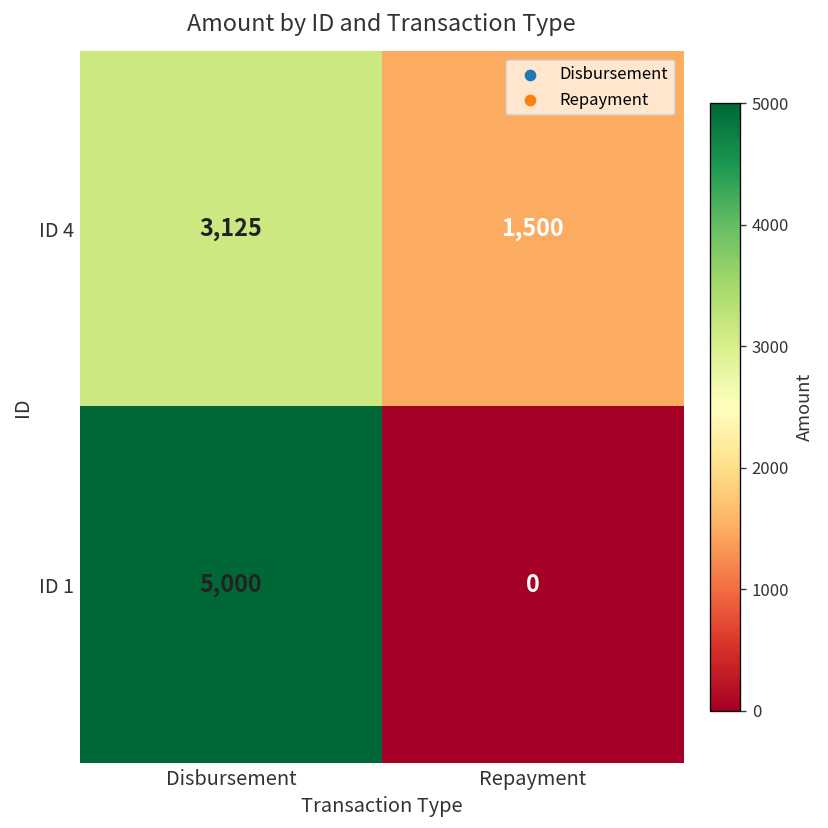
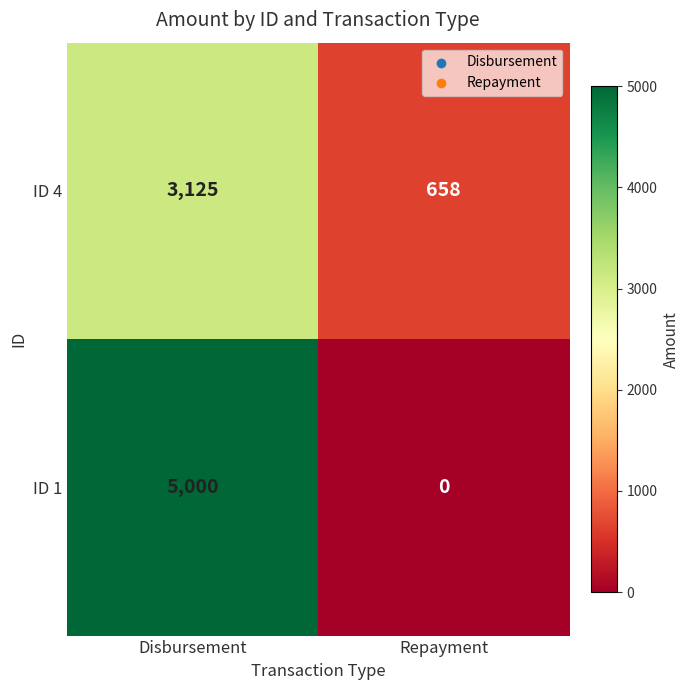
  {
    "ID 4": {
      "Disbursement": "3,125",
-     "Repayment": "1,500"
+     "Repayment": "658"
    },
    "ID 1": {
      "Disbursement": "5,000",
      "Repayment": "0"
    }
  }
